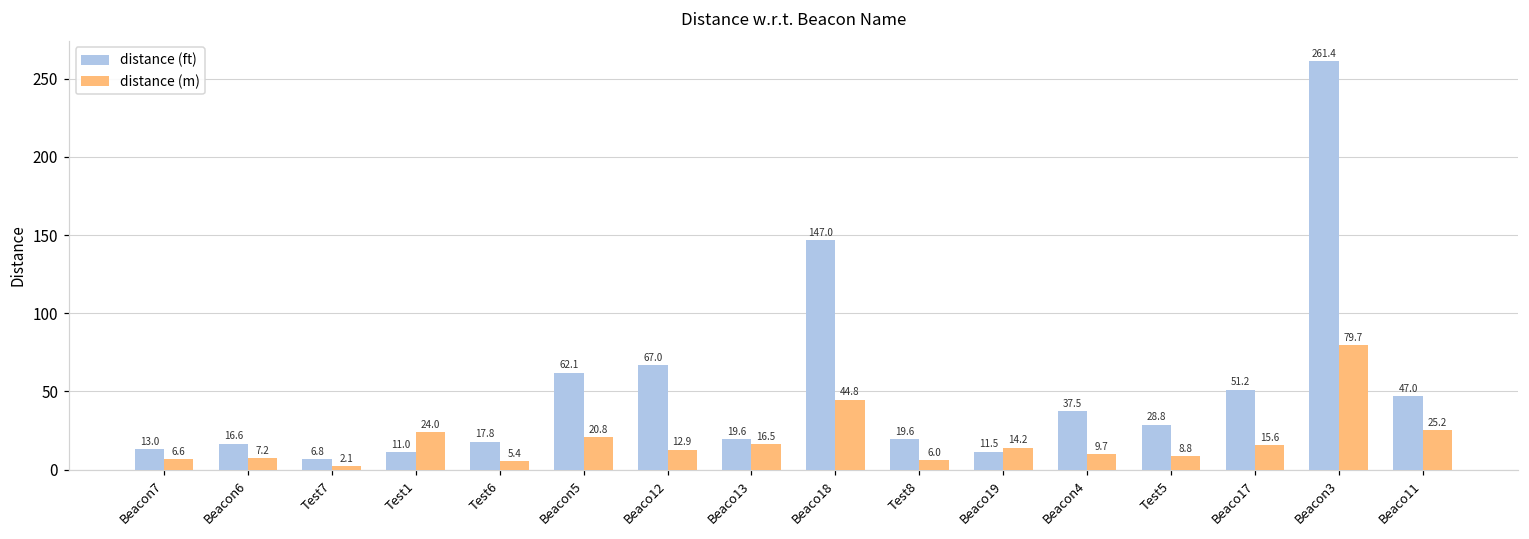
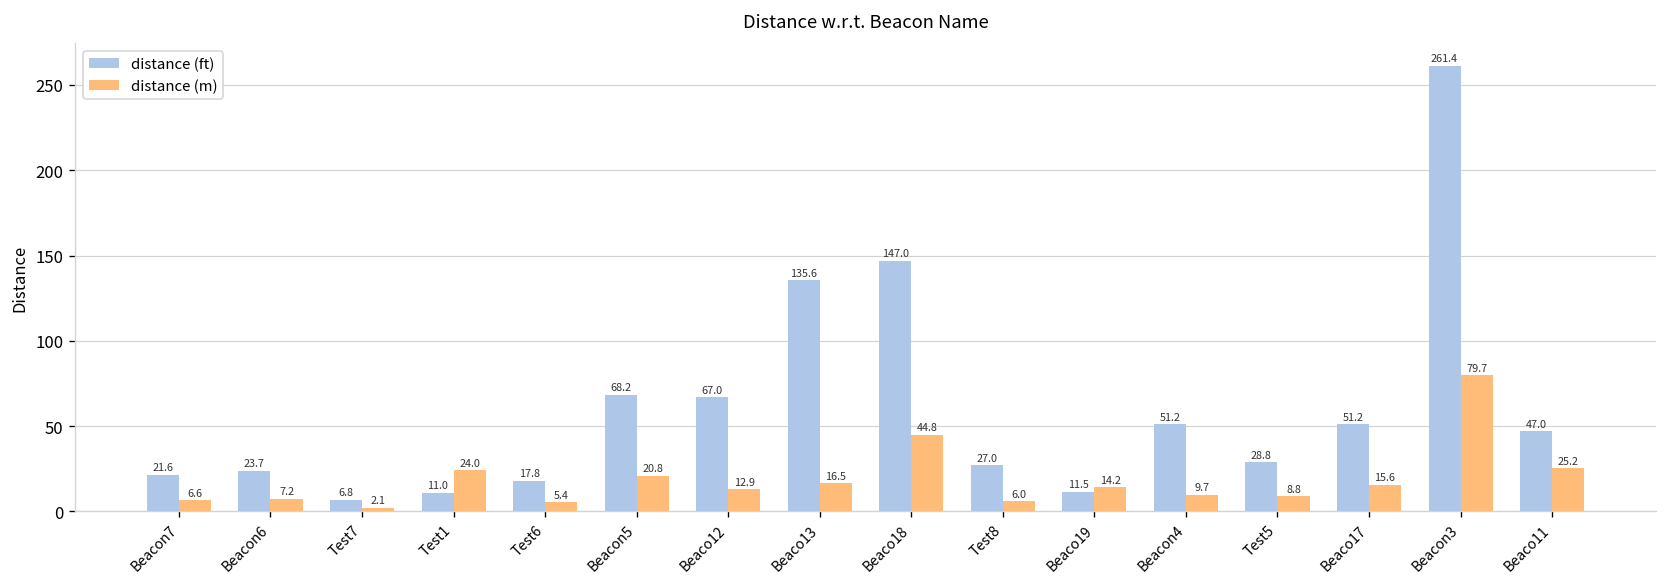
  {
    "distance (ft)": {
-     "Beacon7": 13.0,
-     "Beacon6": 16.6,
+     "Beacon7": 21.6,
+     "Beacon6": 23.7,
      "Test7": 6.8,
      "Test1": 11.0,
      "Test6": 17.8,
-     "Beacon5": 62.1,
+     "Beacon5": 68.2,
      "Beaco12": 67.0,
-     "Beaco13": 19.6,
+     "Beaco13": 135.6,
      "Beaco18": 147.0,
-     "Test8": 19.6,
+     "Test8": 27.0,
      "Beaco19": 11.5,
-     "Beacon4": 37.5,
+     "Beacon4": 51.2,
      "Test5": 28.8,
      "Beaco17": 51.2,
      "Beacon3": 261.4,
      "Beaco11": 47.0
    },
    "distance (m)": {
      "Beacon7": 6.6,
      "Beacon6": 7.2,
      "Test7": 2.1,
      "Test1": 24.0,
      "Test6": 5.4,
      "Beacon5": 20.8,
      "Beaco12": 12.9,
      "Beaco13": 16.5,
      "Beaco18": 44.8,
      "Test8": 6.0,
      "Beaco19": 14.2,
      "Beacon4": 9.7,
      "Test5": 8.8,
      "Beaco17": 15.6,
      "Beacon3": 79.7,
      "Beaco11": 25.2
    }
  }
